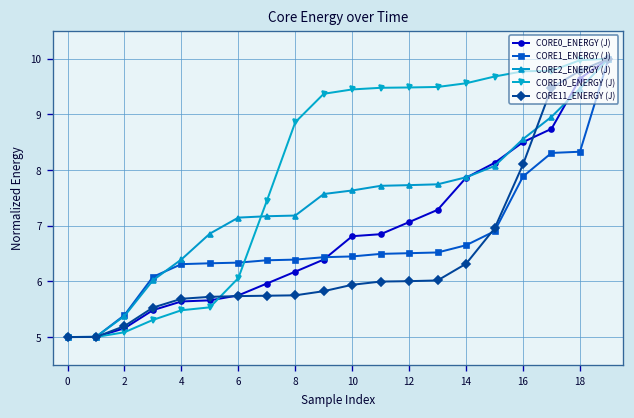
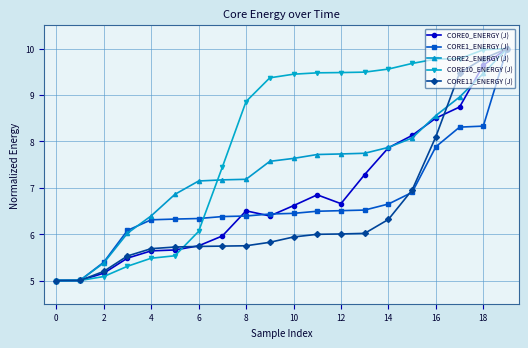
  {
    "CORE0_ENERGY (J)": {
-     "8": 6.2,
-     "10": 6.8,
-     "12": 7.1,
+     "8": 6.5,
+     "10": 6.6,
+     "12": 6.7,
      "16": 8.5
    }
  }
